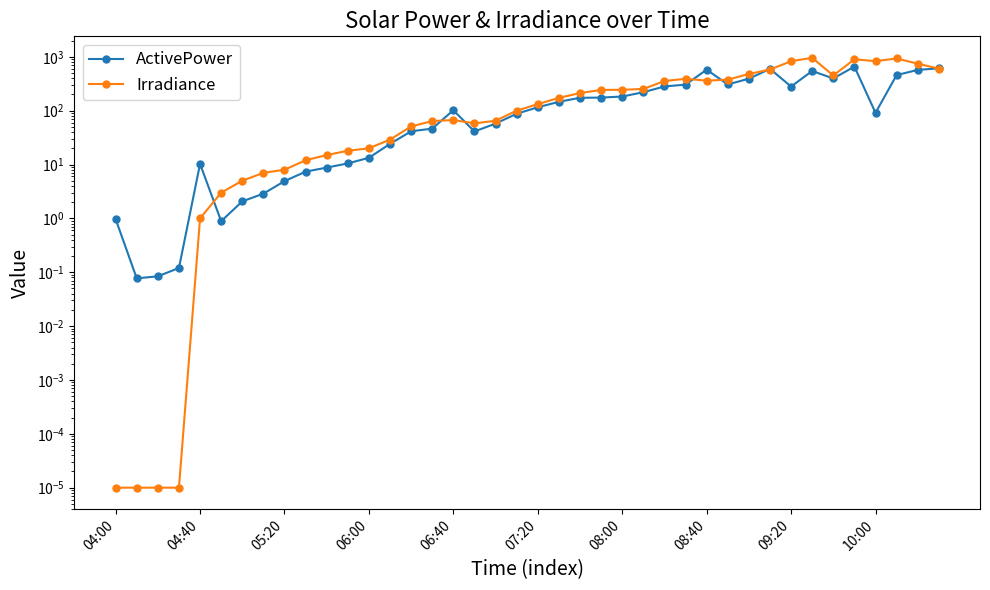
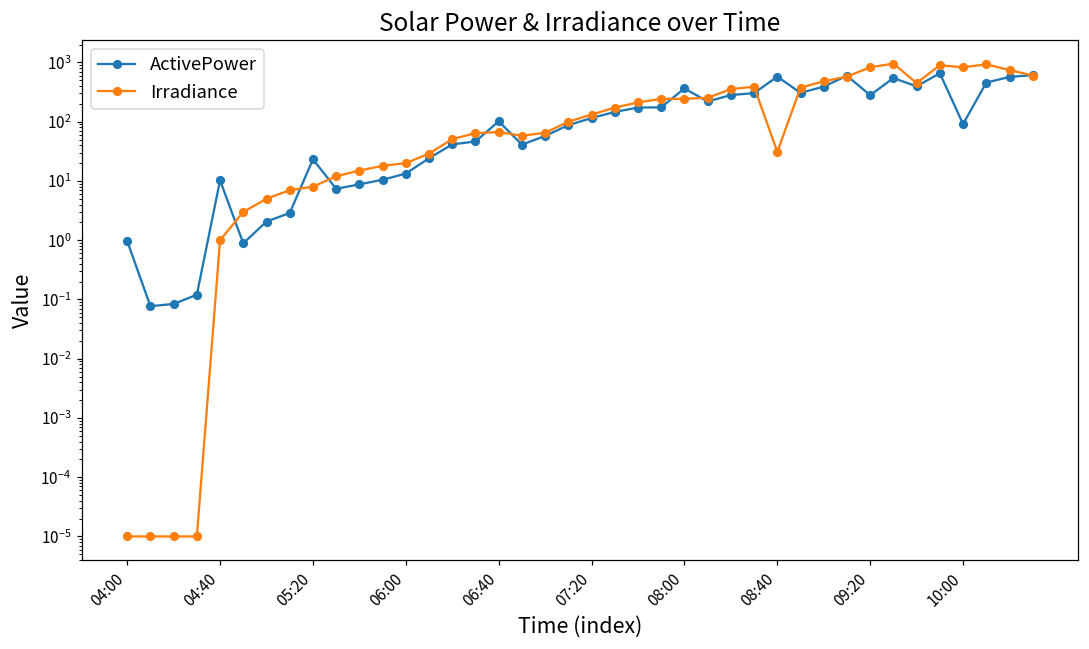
  {
    "ActivePower": {
      "04:00": 1,
      "04:40": 10,
-     "05:20": 5,
+     "05:20": 23,
      "06:00": 13,
      "06:40": 100,
      "07:20": 120,
-     "08:00": 180,
+     "08:00": 400,
      "08:40": 600,
      "09:20": 300,
      "10:00": 90
    },
    "Irradiance": {
      "04:00": 0.000010,
      "04:40": 1,
      "05:20": 8,
      "06:00": 20,
      "06:40": 70,
      "07:20": 130,
      "08:00": 200,
-     "08:40": 400,
+     "08:40": 30,
      "09:20": 800,
      "10:00": 800
    }
  }
